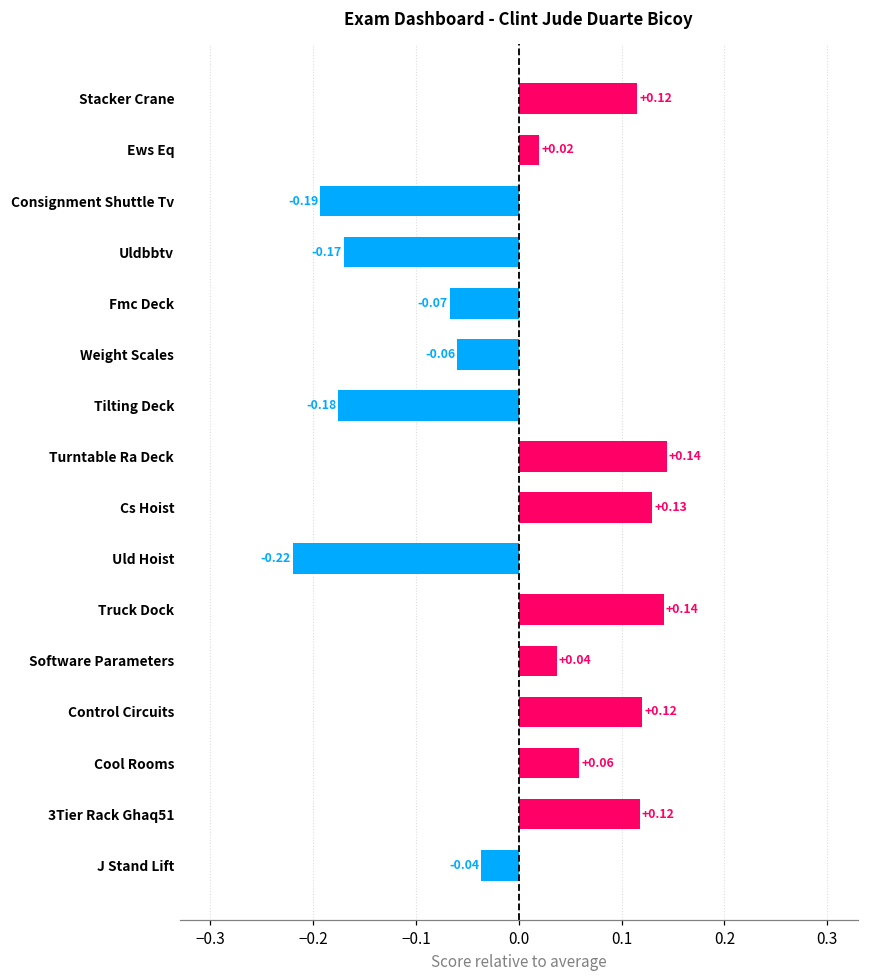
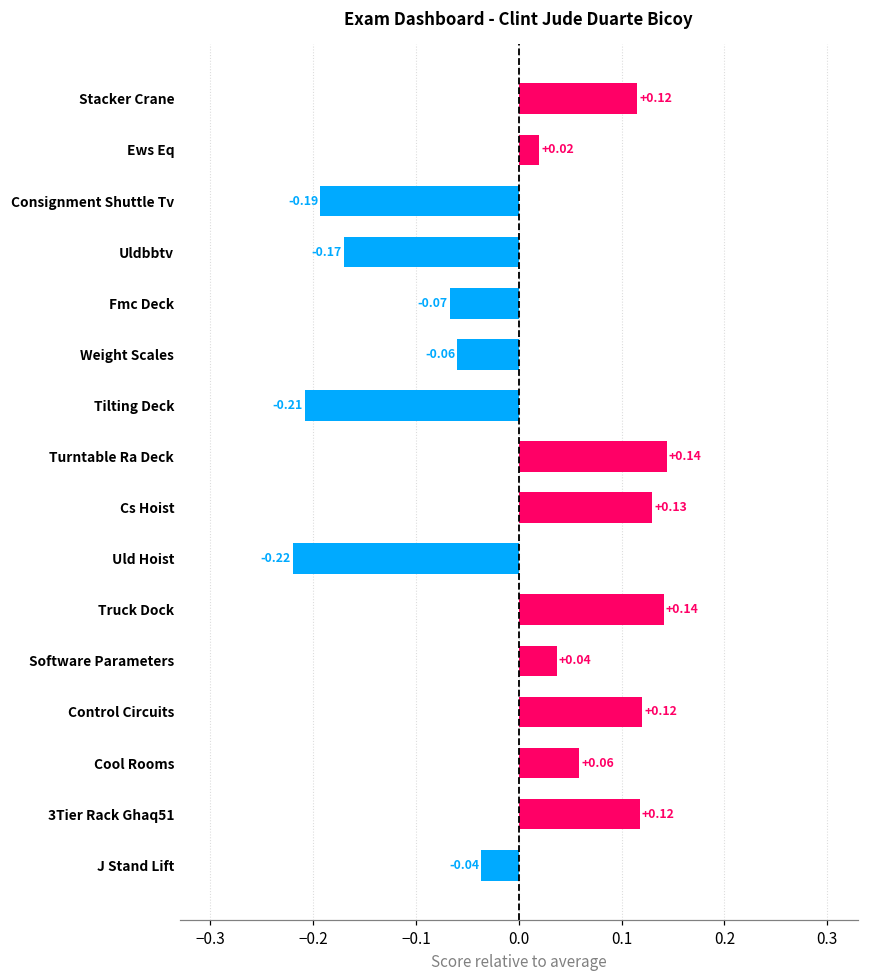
  {
    "Stacker Crane": "+0.12",
    "Ews Eq": "+0.02",
    "Consignment Shuttle Tv": "-0.19",
    "Uldbbtv": "-0.17",
    "Fmc Deck": "-0.07",
    "Weight Scales": "-0.06",
-   "Tilting Deck": "-0.18",
+   "Tilting Deck": "-0.21",
    "Turntable Ra Deck": "+0.14",
    "Cs Hoist": "+0.13",
    "Uld Hoist": "-0.22",
    "Truck Dock": "+0.14",
    "Software Parameters": "+0.04",
    "Control Circuits": "+0.12",
    "Cool Rooms": "+0.06",
    "3Tier Rack Ghaq51": "+0.12",
    "J Stand Lift": "-0.04"
  }
